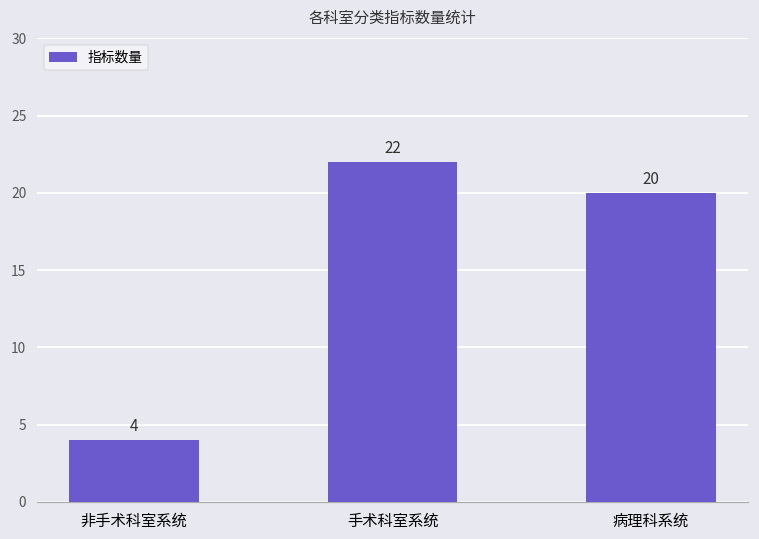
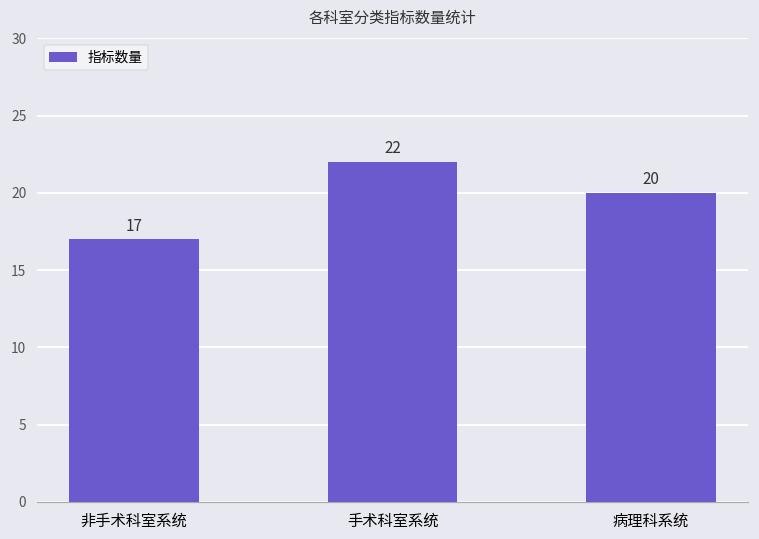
  {
-   "非手术科室系统": 4,
+   "非手术科室系统": 17,
    "手术科室系统": 22,
    "病理科系统": 20
  }
